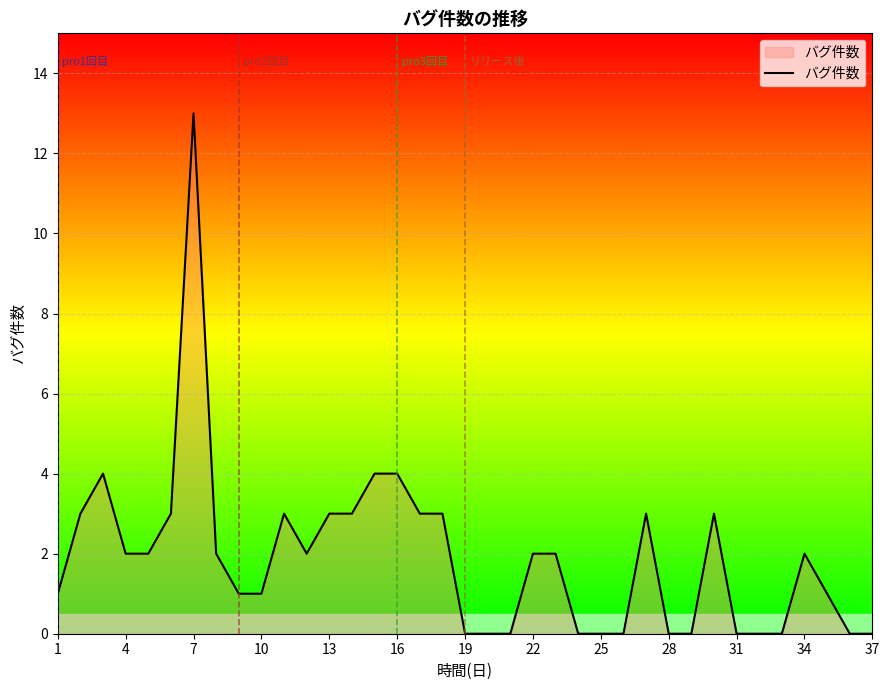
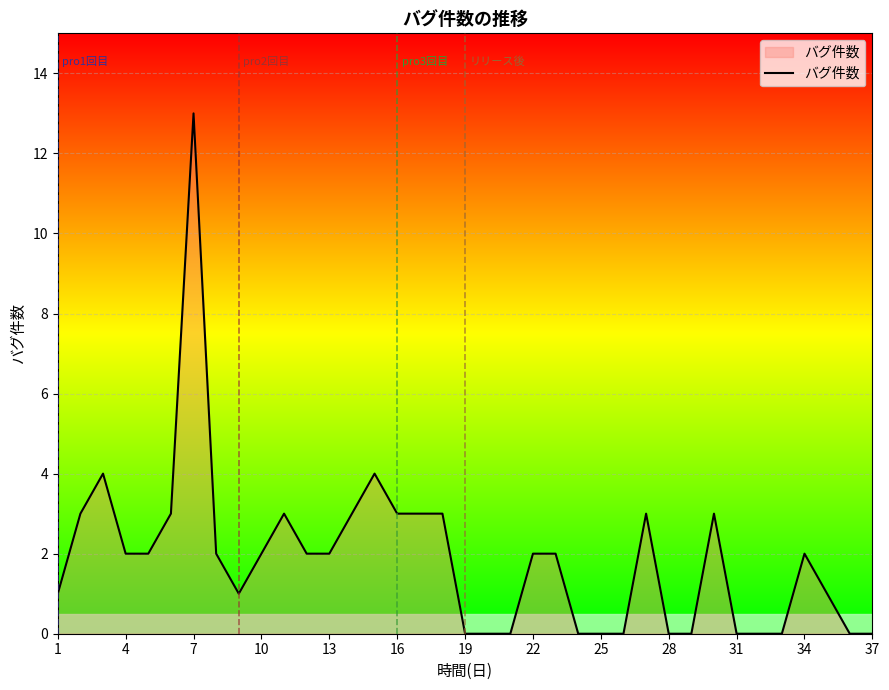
  {
    "1": 1,
    "4": 2,
    "7": 13,
-   "10": 1,
-   "13": 3,
-   "16": 4,
+   "10": 2,
+   "13": 2,
+   "16": 3,
    "22": 2,
    "34": 2
  }
